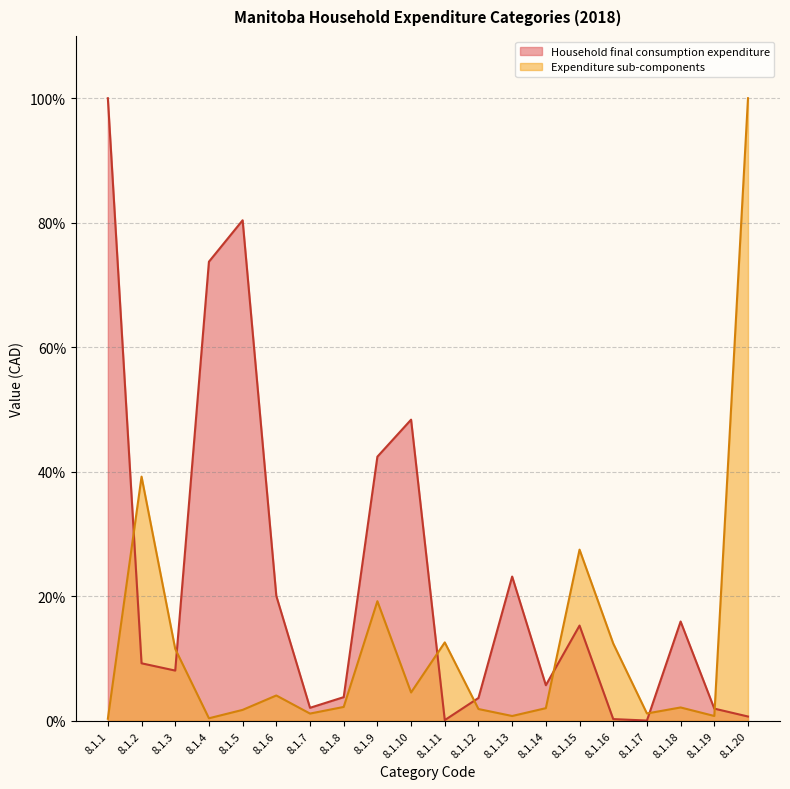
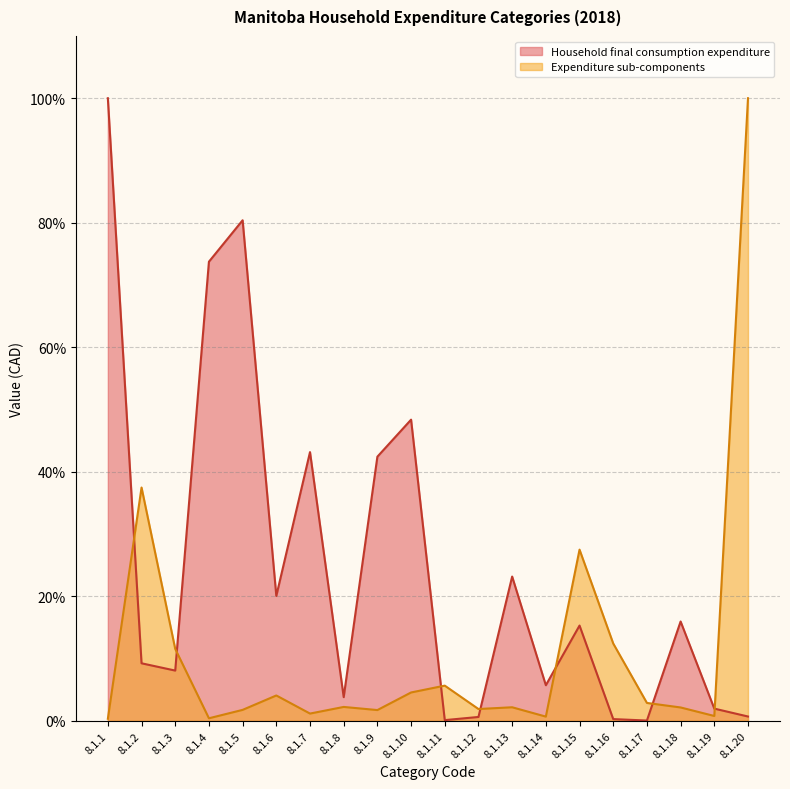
  {
    "Household final consumption expenditure": {
      "8.1.1": "100%",
      "8.1.2": "9%",
      "8.1.3": "8%",
      "8.1.4": "74%",
      "8.1.5": "80%",
      "8.1.6": "20%",
-     "8.1.7": "2%",
+     "8.1.7": "43%",
      "8.1.8": "4%",
      "8.1.9": "42%",
      "8.1.10": "48%",
      "8.1.11": "0%",
-     "8.1.12": "4%",
+     "8.1.12": "1%",
      "8.1.13": "23%",
      "8.1.14": "6%",
      "8.1.15": "15%",
      "8.1.16": "0%",
      "8.1.17": "0%",
      "8.1.18": "16%",
      "8.1.19": "2%",
      "8.1.20": "1%"
    },
    "Expenditure sub-components": {
      "8.1.1": "0%",
-     "8.1.2": "39%",
+     "8.1.2": "37%",
      "8.1.3": "12%",
      "8.1.4": "0%",
      "8.1.5": "2%",
      "8.1.6": "4%",
      "8.1.7": "1%",
      "8.1.8": "2%",
-     "8.1.9": "19%",
+     "8.1.9": "2%",
      "8.1.10": "5%",
-     "8.1.11": "13%",
+     "8.1.11": "6%",
      "8.1.12": "2%",
-     "8.1.13": "1%",
-     "8.1.14": "2%",
+     "8.1.13": "2%",
+     "8.1.14": "1%",
      "8.1.15": "27%",
      "8.1.16": "12%",
-     "8.1.17": "1%",
+     "8.1.17": "3%",
      "8.1.18": "2%",
      "8.1.19": "1%",
      "8.1.20": "100%"
    }
  }
